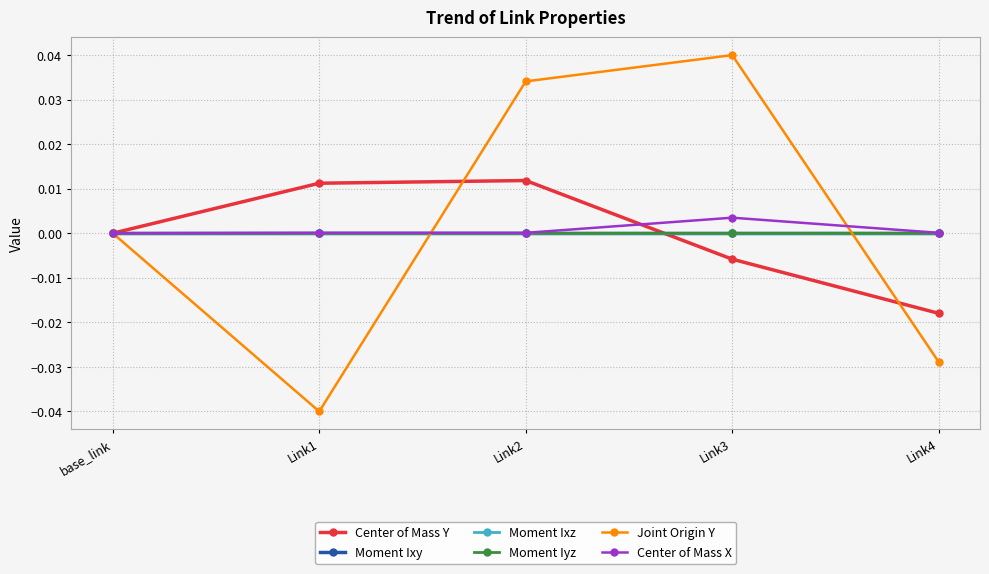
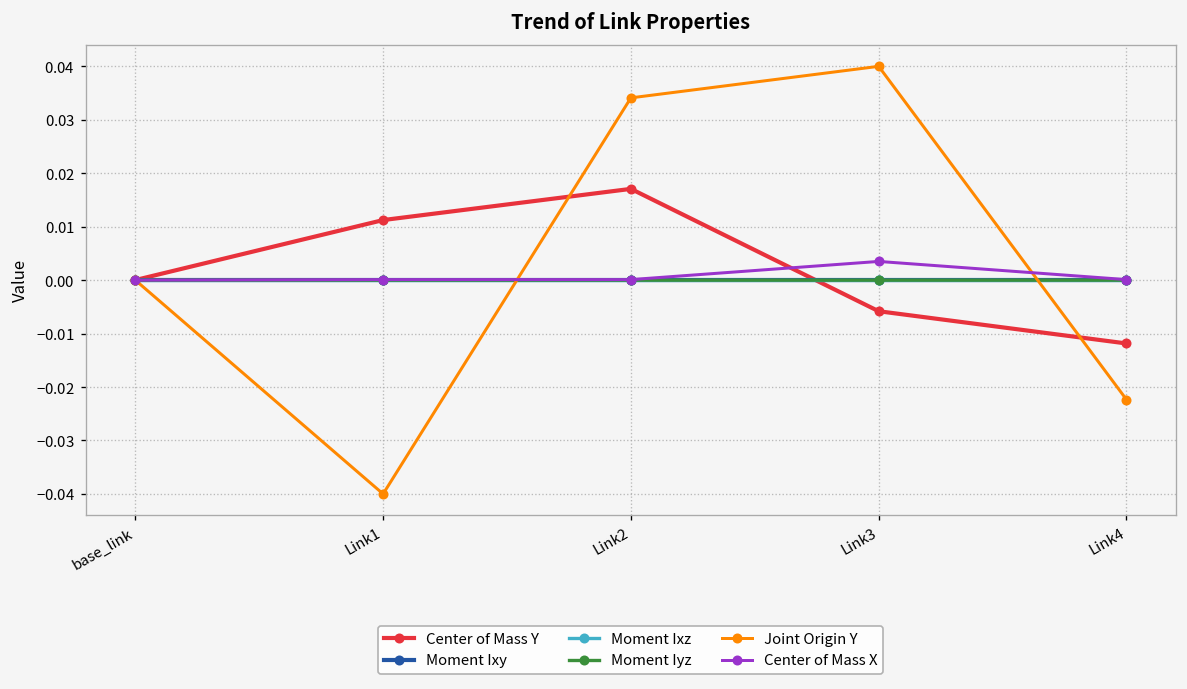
  {
    "Center of Mass Y": {
      "Link1": 0.011,
-     "Link2": 0.012,
+     "Link2": 0.017,
      "Link3": -0.006,
-     "Link4": -0.018
+     "Link4": -0.012
    },
    "Moment Iyz": {
      "Link3": 0.000
    },
    "Joint Origin Y": {
      "Link1": -0.040,
      "Link2": 0.034,
      "Link3": 0.040,
-     "Link4": -0.029
+     "Link4": -0.022
    },
    "Center of Mass X": {
      "Link3": 0.004
    }
  }
